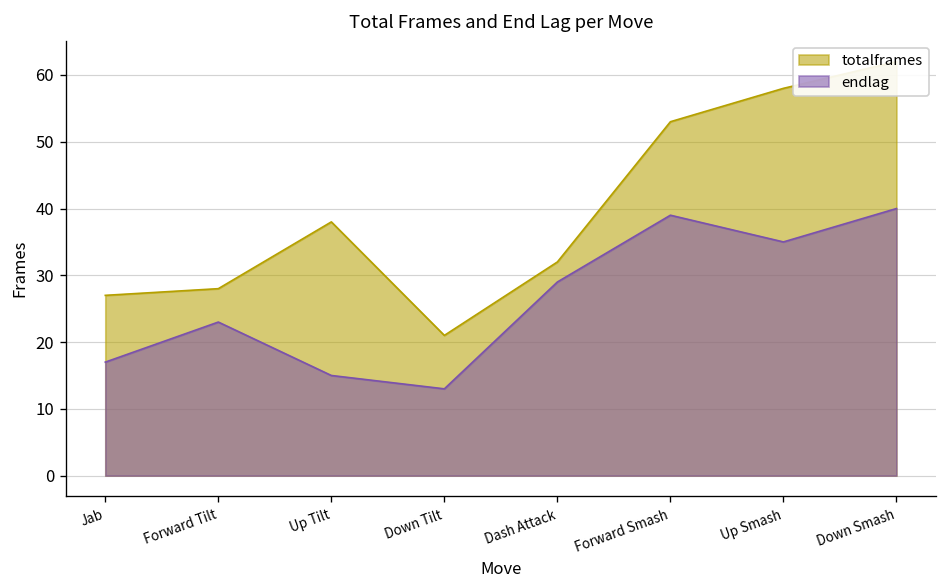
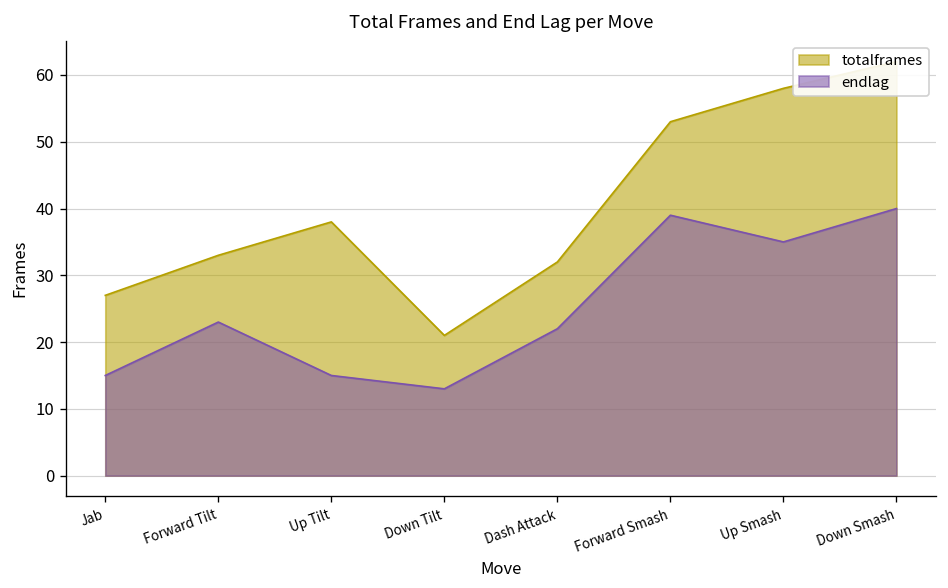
  {
    "totalframes": {
      "Jab": 27,
-     "Forward Tilt": 28,
+     "Forward Tilt": 33,
      "Up Tilt": 38,
      "Down Tilt": 21,
      "Dash Attack": 32,
      "Forward Smash": 53,
      "Up Smash": 58
    },
    "endlag": {
-     "Jab": 17,
+     "Jab": 15,
      "Forward Tilt": 23,
      "Up Tilt": 15,
      "Down Tilt": 13,
-     "Dash Attack": 29,
+     "Dash Attack": 22,
      "Forward Smash": 39,
      "Up Smash": 35,
      "Down Smash": 40
    }
  }
